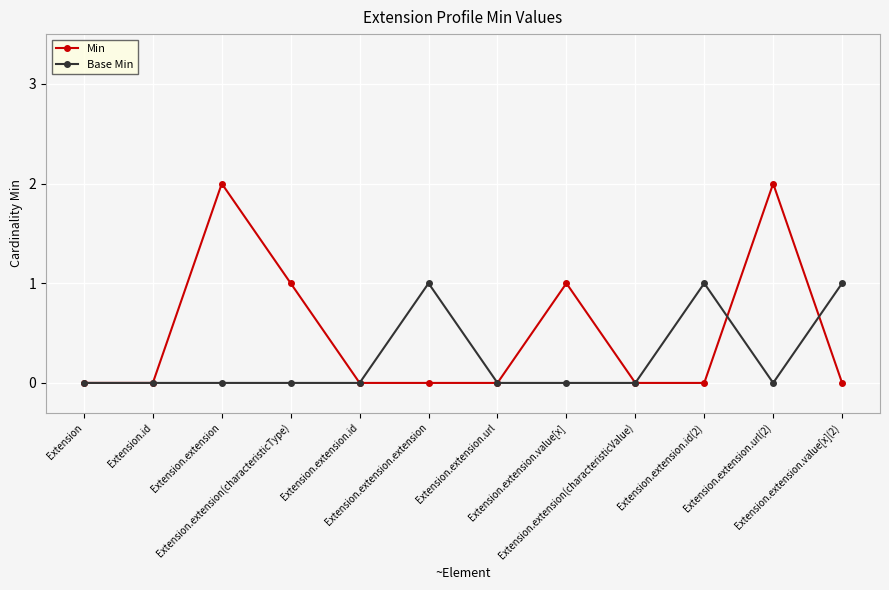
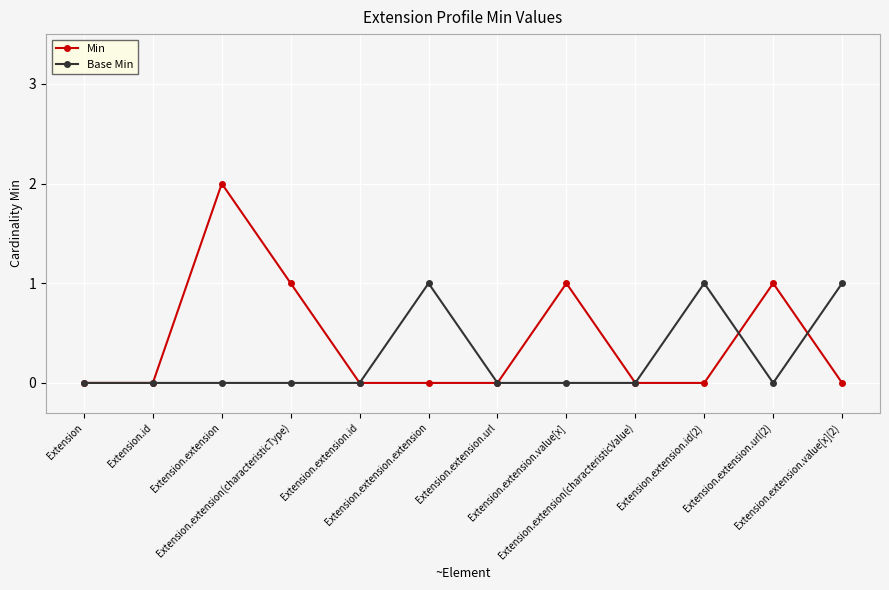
  {
    "Min": {
      "Extension.extension": 2,
      "Extension.extension(characteristicType)": 1,
      "Extension.extension.extension": 0,
      "Extension.extension.value[x]": 1,
      "Extension.extension.id(2)": 0,
-     "Extension.extension.url(2)": 2,
+     "Extension.extension.url(2)": 1,
      "Extension.extension.value[x](2)": 0
    },
    "Base Min": {
      "Extension.extension": 0,
      "Extension.extension(characteristicType)": 0,
      "Extension.extension.extension": 1,
      "Extension.extension.value[x]": 0,
      "Extension.extension.id(2)": 1,
      "Extension.extension.url(2)": 0,
      "Extension.extension.value[x](2)": 1
    }
  }
